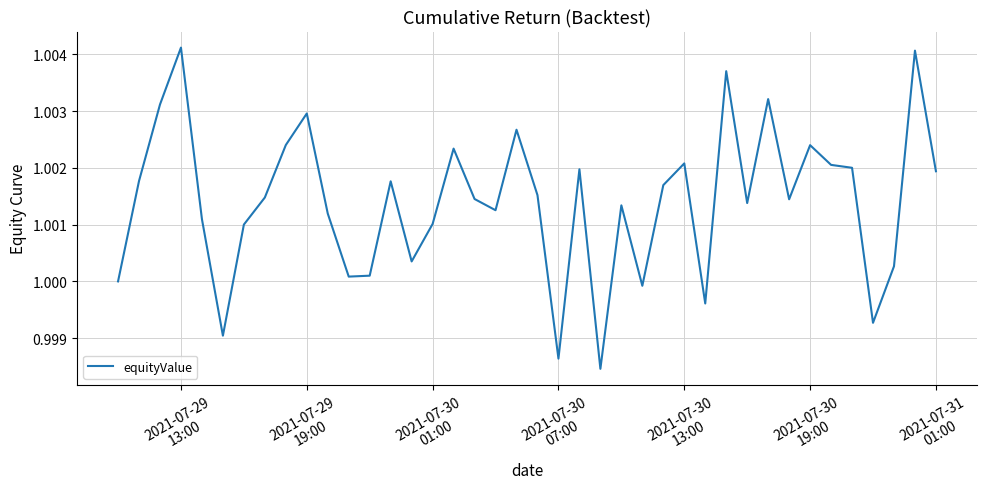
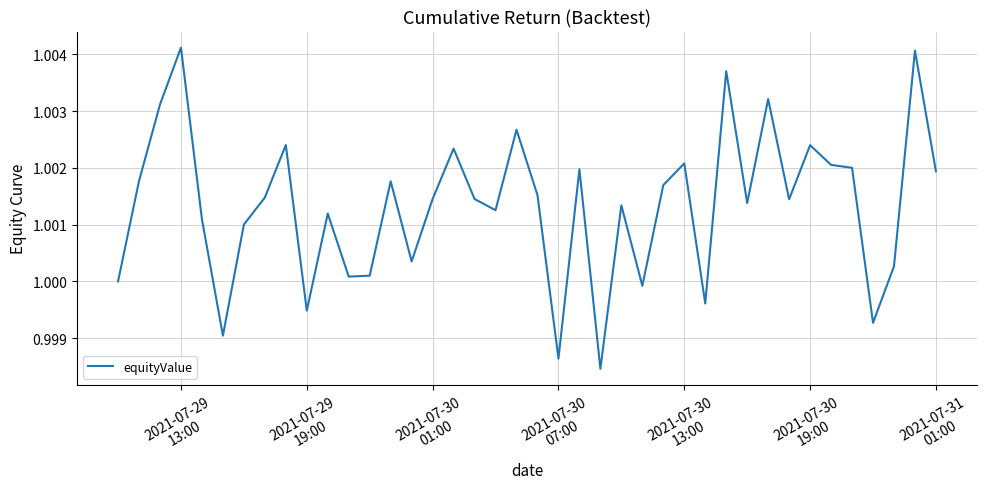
  {
    "2021-07-29 13:00": 1.0041,
-   "2021-07-29 19:00": 1.0030,
-   "2021-07-30 01:00": 1.0010,
+   "2021-07-29 19:00": 0.9995,
+   "2021-07-30 01:00": 1.0015,
    "2021-07-30 07:00": 0.9986,
    "2021-07-30 13:00": 1.0021,
    "2021-07-30 19:00": 1.0024,
    "2021-07-31 01:00": 1.0019
  }
